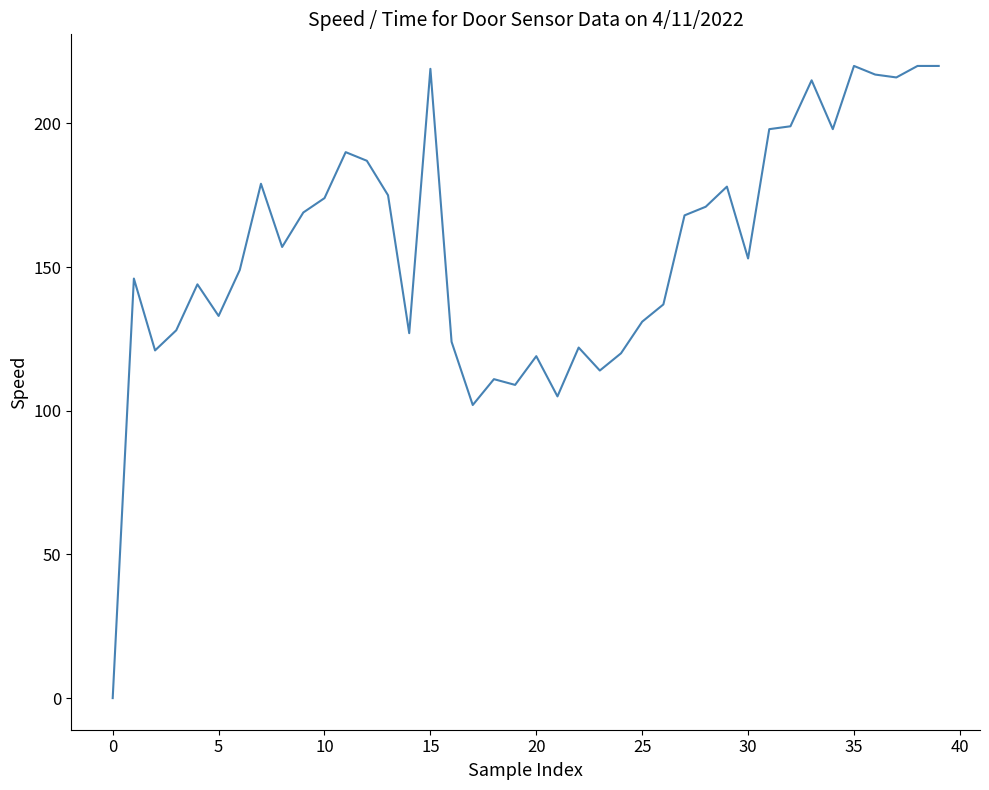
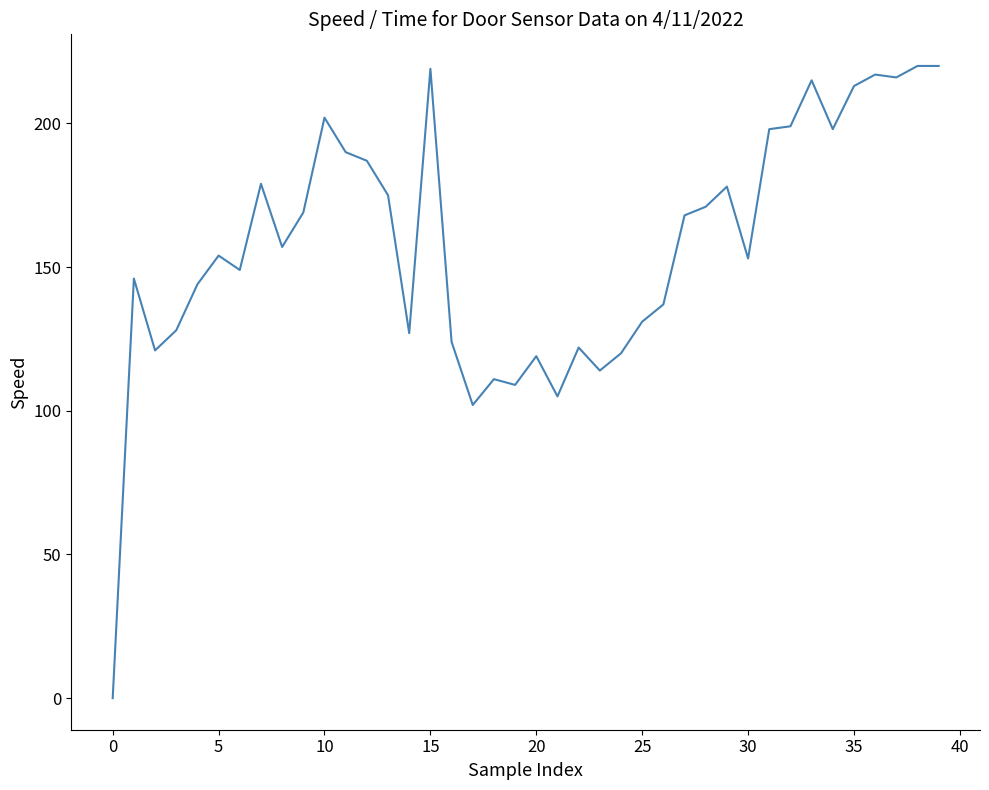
  {
    "0": 0,
-   "5": 133,
-   "10": 174,
+   "5": 154,
+   "10": 202,
    "15": 219,
    "20": 119,
    "25": 131,
    "30": 153,
-   "35": 220
+   "35": 213
  }
